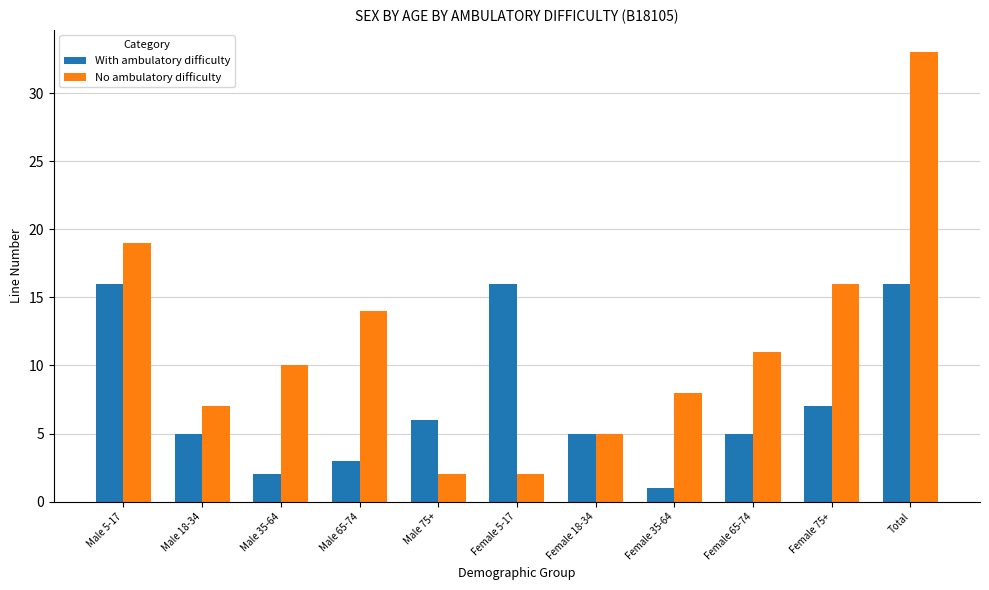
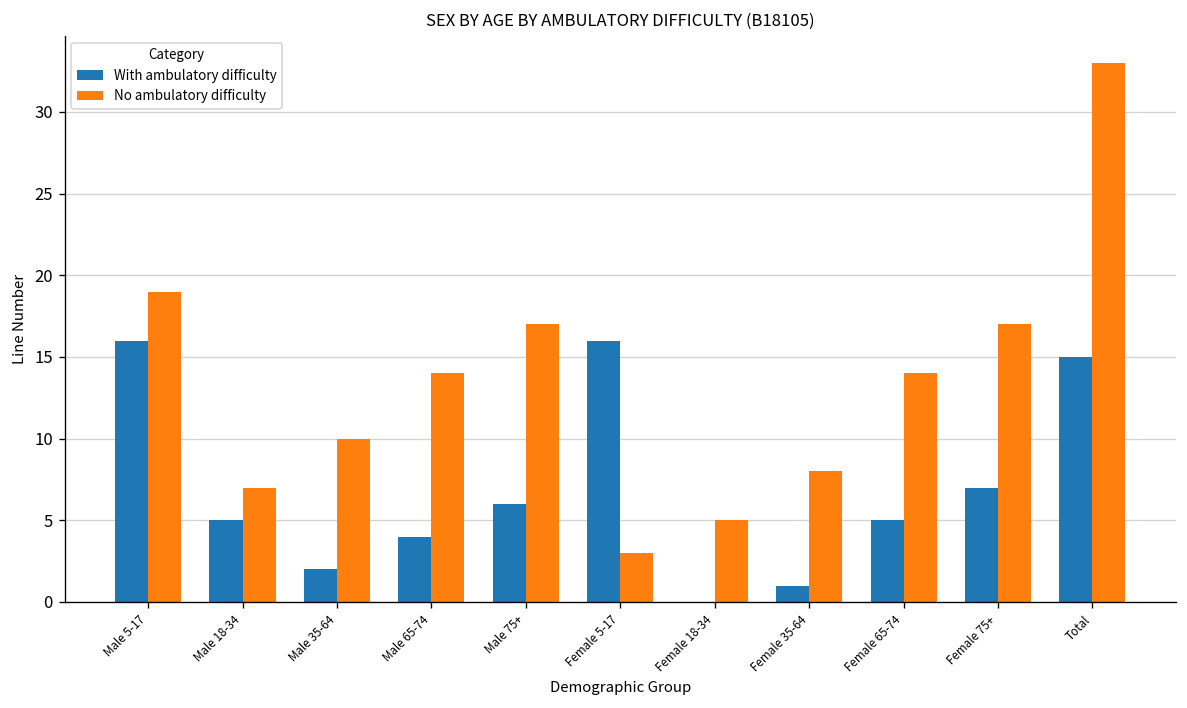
  {
    "With ambulatory difficulty": {
      "Male 5-17": 16,
      "Male 18-34": 5,
      "Male 35-64": 2,
-     "Male 65-74": 3,
+     "Male 65-74": 4,
      "Male 75+": 6,
      "Female 5-17": 16,
-     "Female 18-34": 5,
+     "Female 18-34": 0,
      "Female 35-64": 1,
      "Female 65-74": 5,
      "Female 75+": 7,
-     "Total": 16
+     "Total": 15
    },
    "No ambulatory difficulty": {
      "Male 5-17": 19,
      "Male 18-34": 7,
      "Male 35-64": 10,
      "Male 65-74": 14,
-     "Male 75+": 2,
-     "Female 5-17": 2,
+     "Male 75+": 17,
+     "Female 5-17": 3,
      "Female 18-34": 5,
      "Female 35-64": 8,
-     "Female 65-74": 11,
-     "Female 75+": 16,
+     "Female 65-74": 14,
+     "Female 75+": 17,
      "Total": 33
    }
  }
